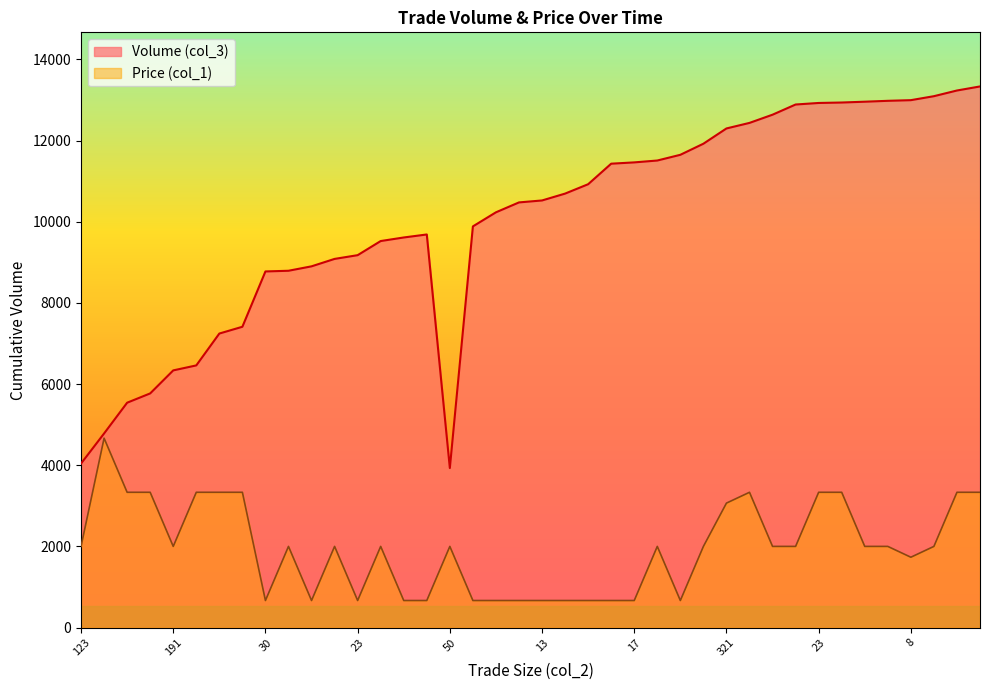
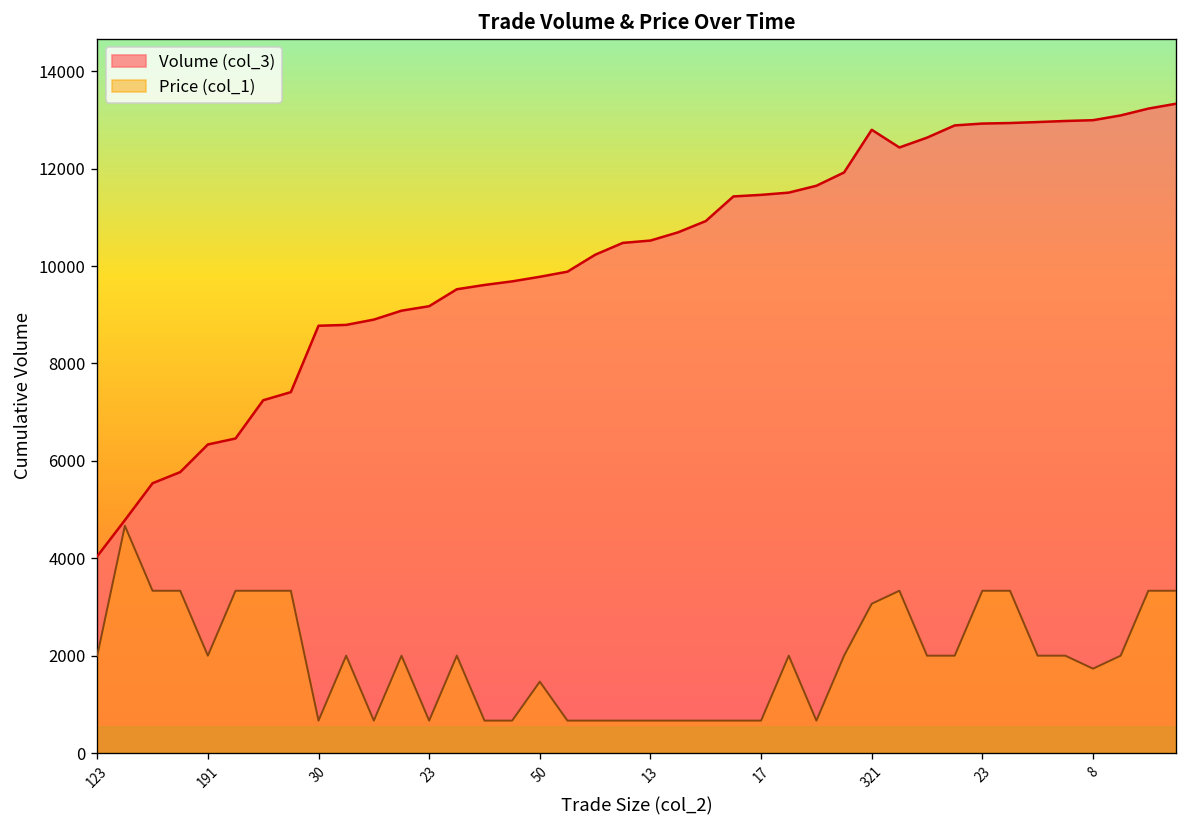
  {
    "Volume (col_3)": {
      "123": 4000,
      "191": 6300,
-     "50": 3900,
-     "321": 12300,
+     "50": 9800,
+     "321": 12800,
      "8": 13000
    },
    "Price (col_1)": {
      "123": 2000,
      "191": 2000,
-     "50": 2000,
+     "50": 1500,
      "321": 3100,
      "8": 1700
    }
  }
